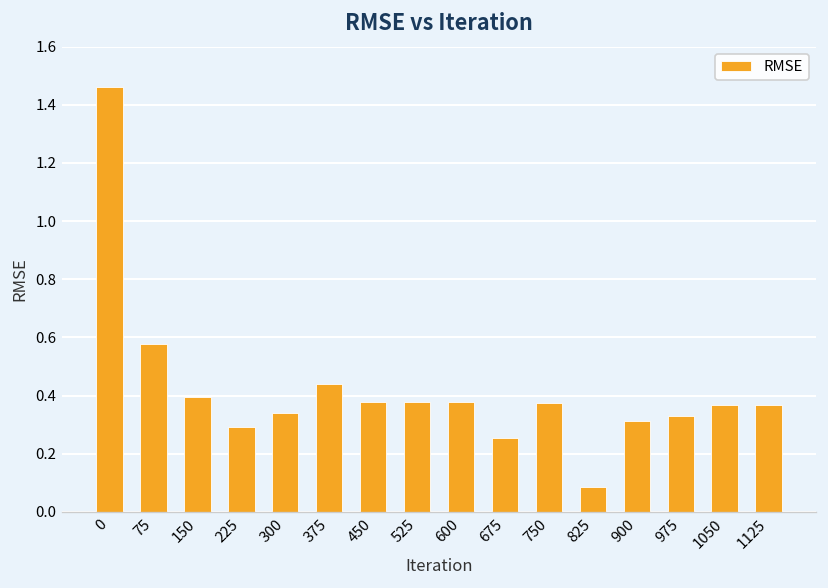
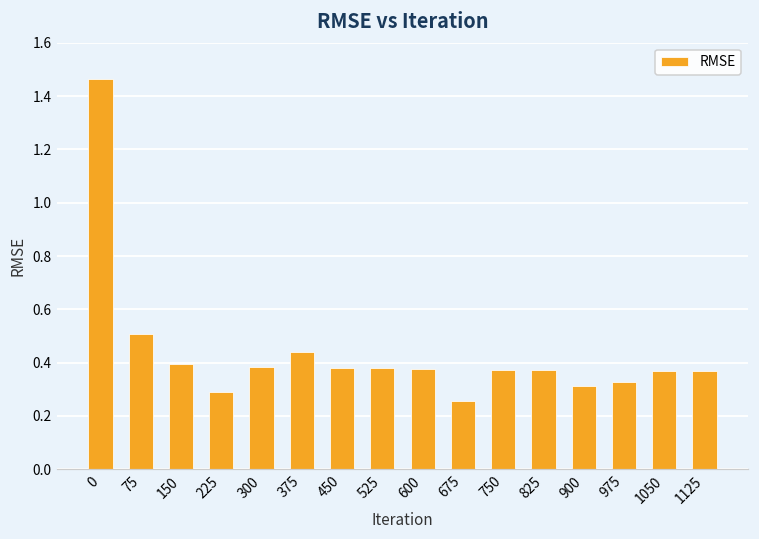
  {
    "0": 1.46,
-   "75": 0.58,
+   "75": 0.51,
    "150": 0.40,
    "225": 0.29,
-   "300": 0.34,
+   "300": 0.38,
    "375": 0.44,
    "450": 0.38,
    "525": 0.38,
    "600": 0.38,
    "675": 0.25,
    "750": 0.37,
-   "825": 0.08,
+   "825": 0.37,
    "900": 0.31,
    "975": 0.33,
    "1050": 0.37,
    "1125": 0.37
  }
